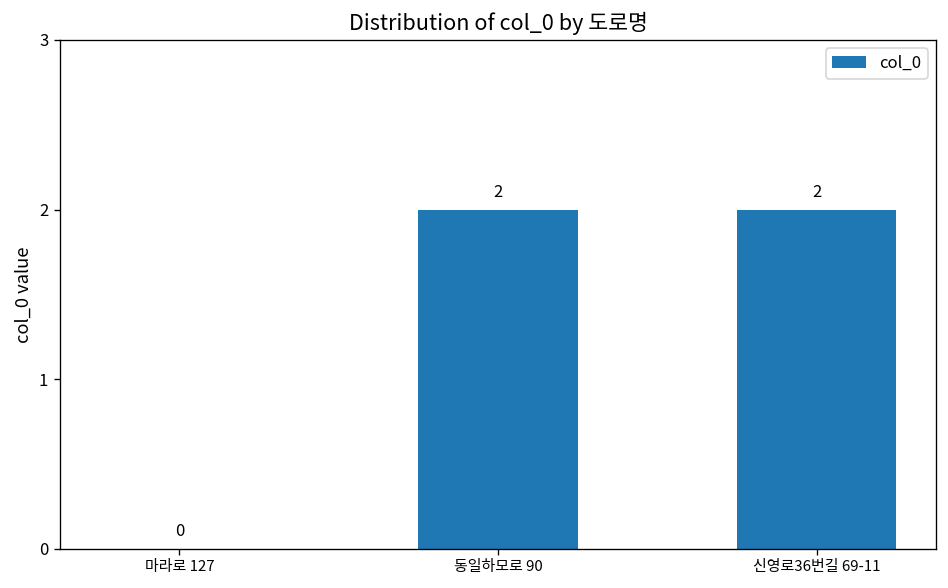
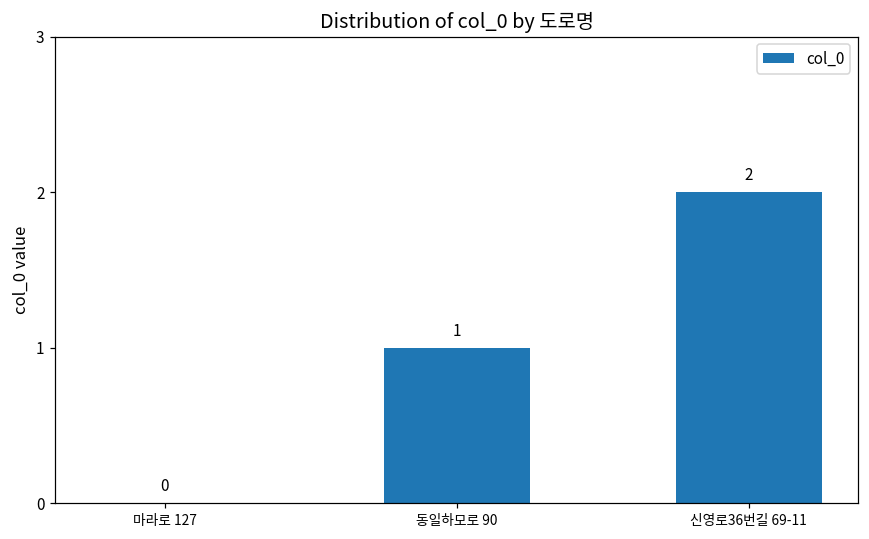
  {
    "마라로 127": 0,
-   "동일하모로 90": 2,
+   "동일하모로 90": 1,
    "신영로36번길 69-11": 2
  }
